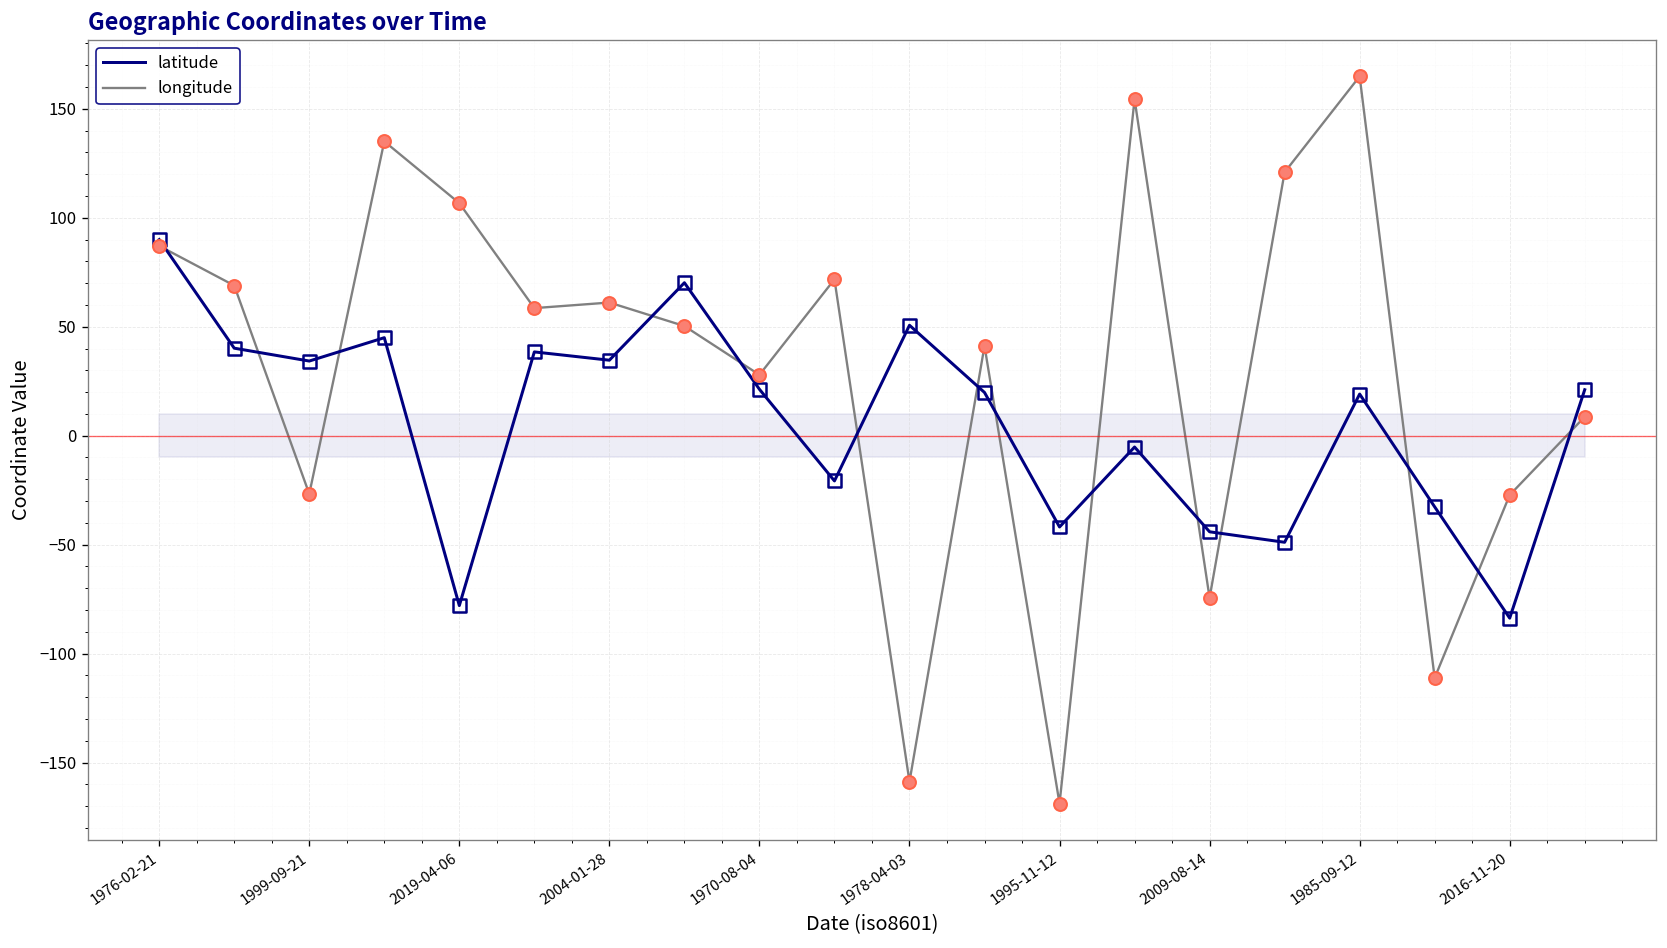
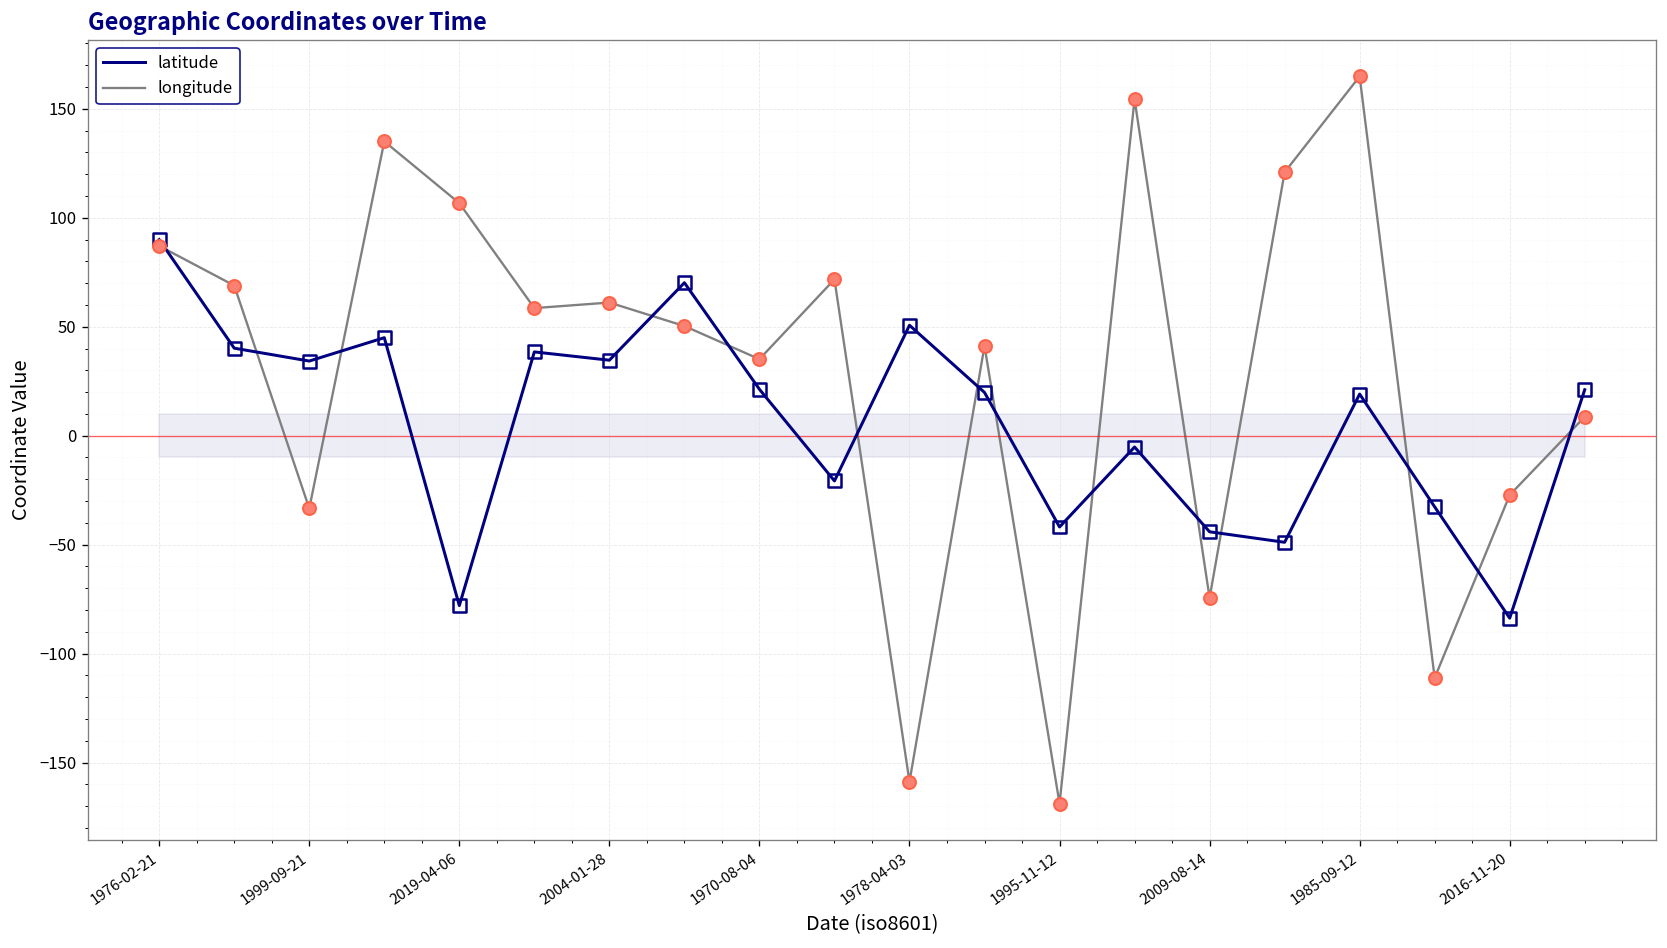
  {
    "longitude": {
      "1976-02-21": 87,
-     "1999-09-21": -27,
+     "1999-09-21": -33,
      "2019-04-06": 107,
      "2004-01-28": 61,
-     "1970-08-04": 28,
+     "1970-08-04": 35,
      "1978-04-03": -159,
      "1995-11-12": -169,
      "2009-08-14": -74,
      "1985-09-12": 165,
      "2016-11-20": -27
    }
  }
